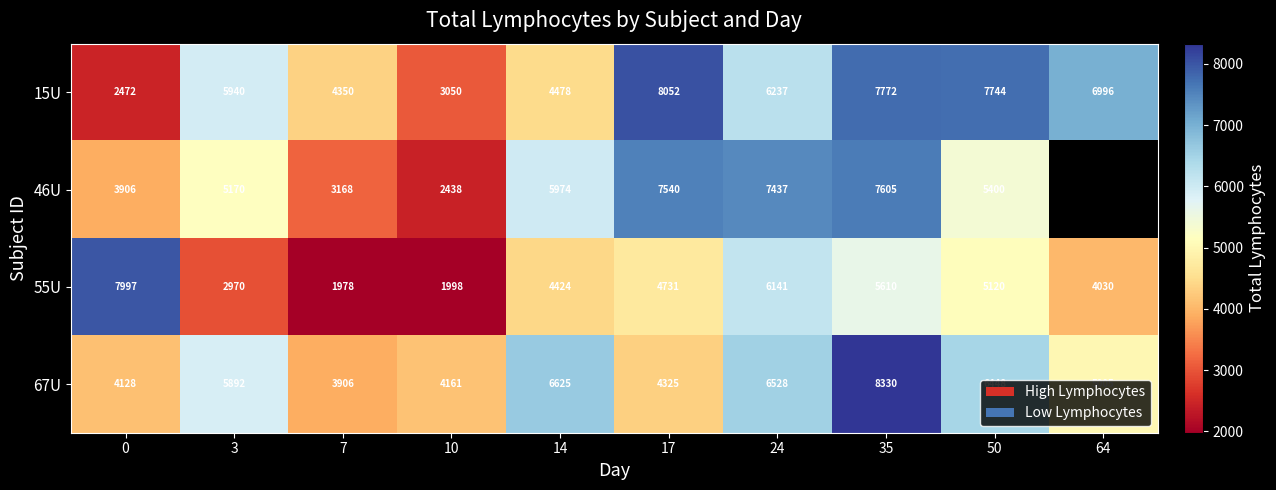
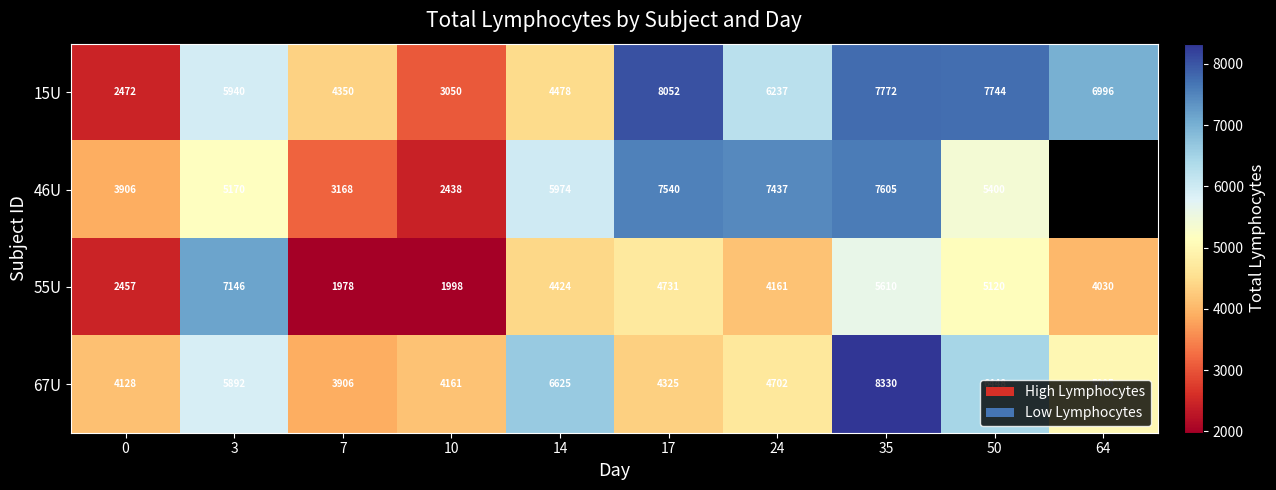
  {
    "15U": {
      "0": 2472,
      "7": 4350,
      "10": 3050,
      "14": 4478,
      "17": 8052,
      "24": 6237,
      "35": 7772,
      "50": 7744,
      "64": 6996
    },
    "46U": {
      "0": 3906,
      "3": 5170,
      "7": 3168,
      "10": 2438,
      "14": 5974,
      "17": 7540,
      "24": 7437,
      "35": 7605
    },
    "55U": {
-     "0": 7997,
-     "3": 2970,
+     "0": 2457,
+     "3": 7146,
      "7": 1978,
      "10": 1998,
      "14": 4424,
      "17": 4731,
-     "24": 6141,
+     "24": 4161,
      "50": 5120,
      "64": 4030
    },
    "67U": {
      "0": 4128,
      "7": 3906,
      "10": 4161,
      "14": 6625,
      "17": 4325,
-     "24": 6528,
+     "24": 4702,
      "35": 8330
    }
  }
